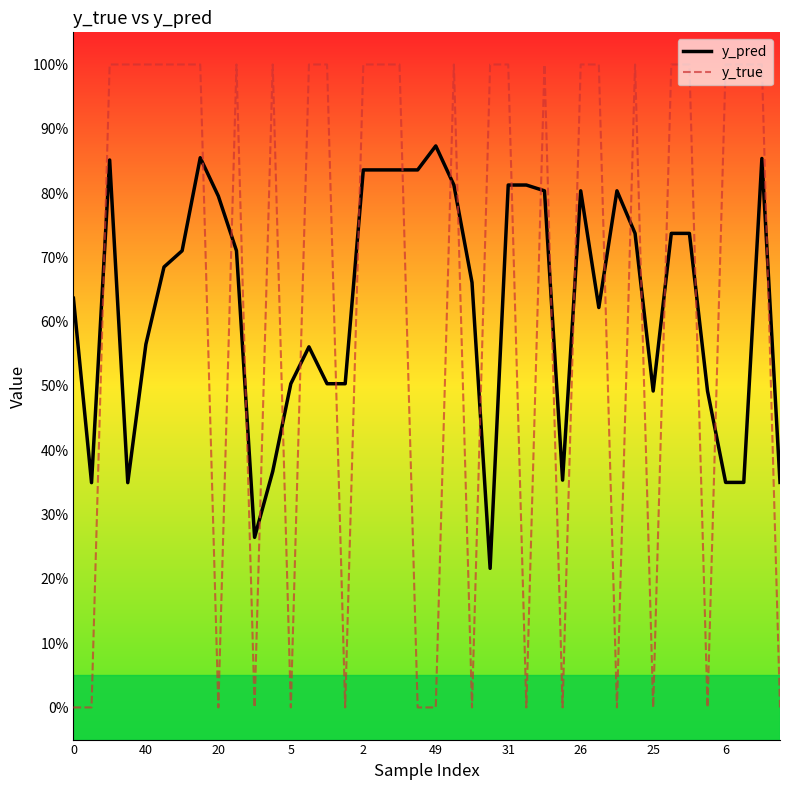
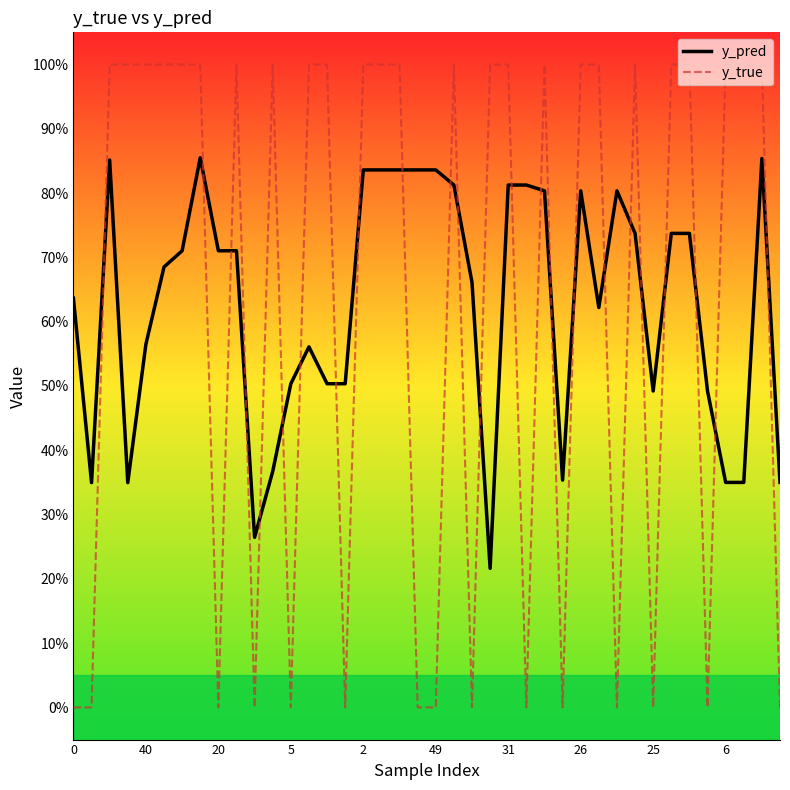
  {
    "y_pred": {
      "0": "64%",
      "40": "56%",
-     "20": "80%",
-     "49": "87%"
+     "20": "71%",
+     "49": "84%"
    },
    "y_true": {
      "40": "100%"
    }
  }
